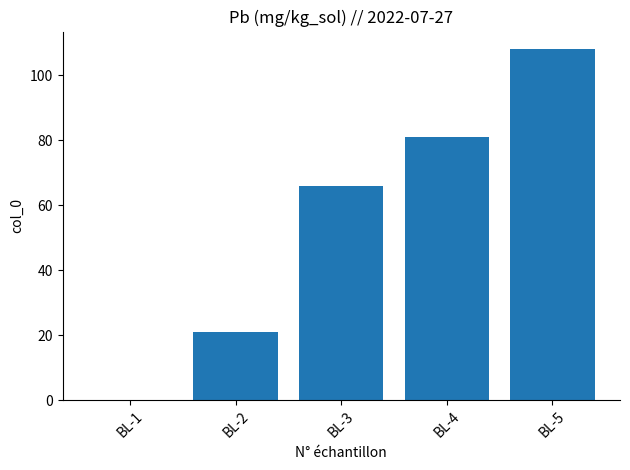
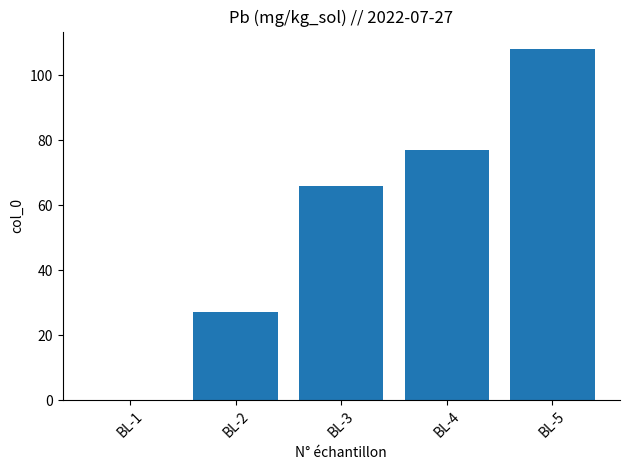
  {
    "BL-1": 0,
-   "BL-2": 21,
+   "BL-2": 27,
    "BL-3": 66,
-   "BL-4": 81,
+   "BL-4": 77,
    "BL-5": 108
  }
